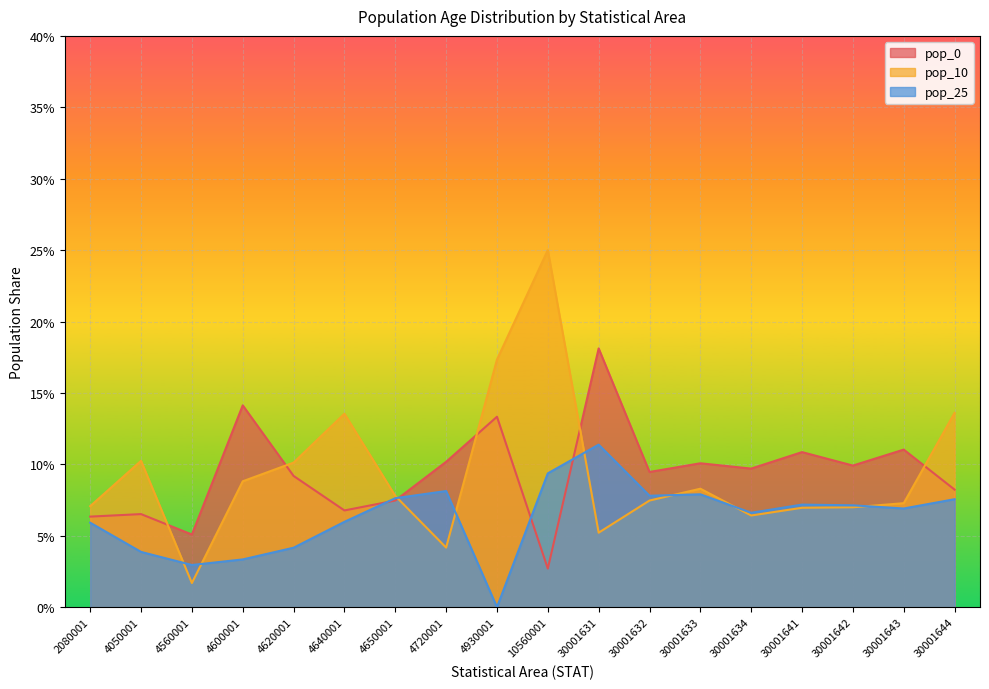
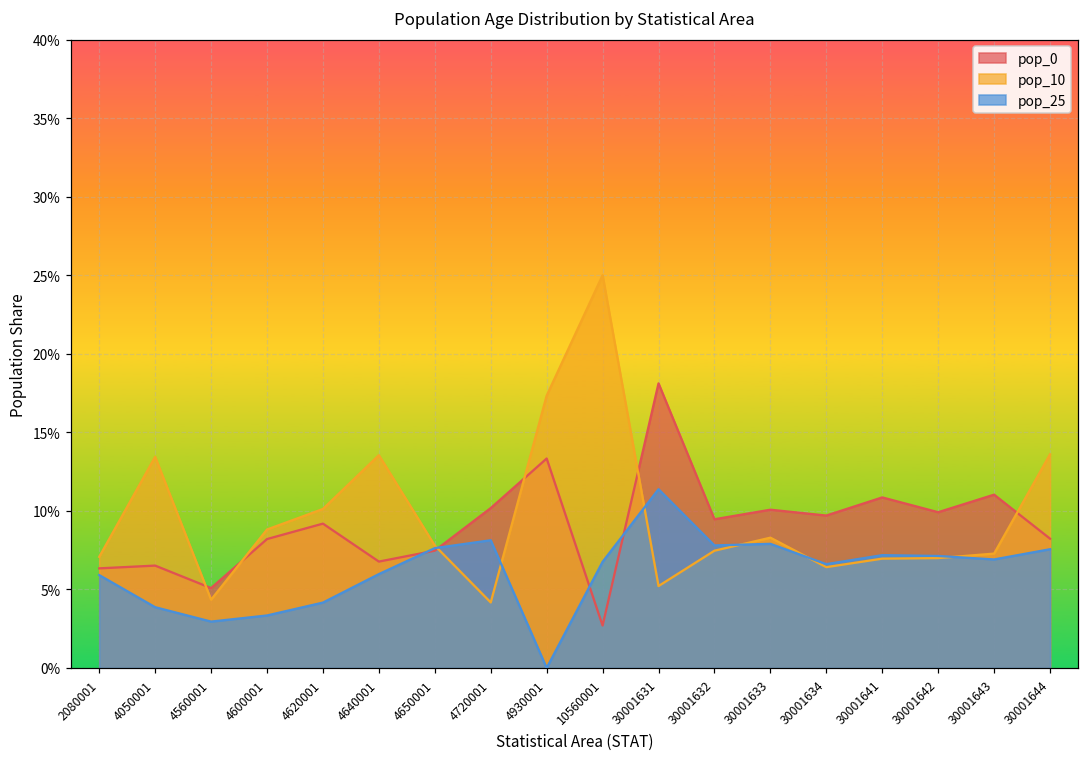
  {
    "pop_0": {
      "2080001": "6.3%",
      "4050001": "6.5%",
      "4560001": "5.1%",
-     "4600001": "14.1%",
+     "4600001": "8.2%",
      "4620001": "9.2%",
      "4640001": "6.8%",
      "4720001": "10.2%",
      "4930001": "13.3%",
      "10560001": "2.7%",
      "30001631": "18.1%",
      "30001632": "9.5%",
      "30001633": "10.1%",
      "30001634": "9.7%",
      "30001641": "10.9%",
      "30001642": "9.9%",
      "30001643": "11.0%",
      "30001644": "8.2%"
    },
    "pop_10": {
      "2080001": "7.1%",
-     "4050001": "10.2%",
-     "4560001": "1.7%",
+     "4050001": "13.4%",
+     "4560001": "4.3%",
      "4600001": "8.8%",
      "4620001": "10.1%",
      "4640001": "13.5%",
      "4720001": "4.2%",
      "4930001": "17.3%",
      "10560001": "25.0%",
      "30001631": "5.2%",
      "30001632": "7.5%",
      "30001633": "8.3%",
      "30001634": "6.4%",
      "30001641": "7.0%",
      "30001643": "7.3%",
      "30001644": "13.6%"
    },
    "pop_25": {
      "2080001": "5.9%",
      "4050001": "3.9%",
      "4560001": "3.0%",
      "4600001": "3.3%",
      "4620001": "4.2%",
      "4640001": "6.0%",
      "4720001": "8.1%",
      "4930001": "0.0%",
-     "10560001": "9.4%",
+     "10560001": "6.8%",
      "30001631": "11.4%",
      "30001632": "7.8%",
      "30001633": "7.9%",
      "30001634": "6.6%",
      "30001641": "7.2%",
      "30001643": "6.9%",
      "30001644": "7.6%"
    }
  }
